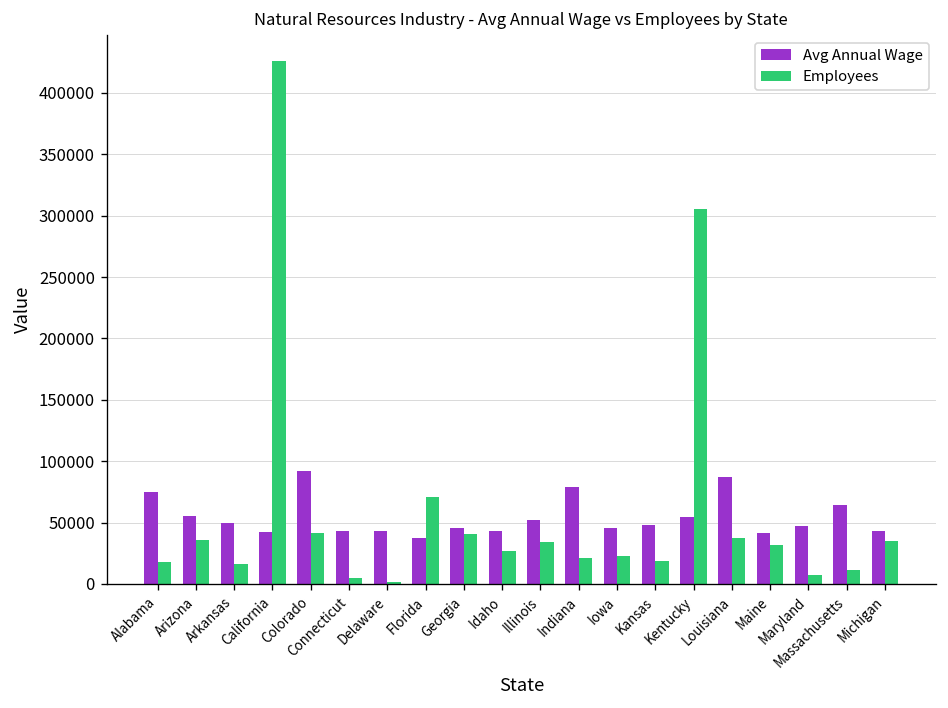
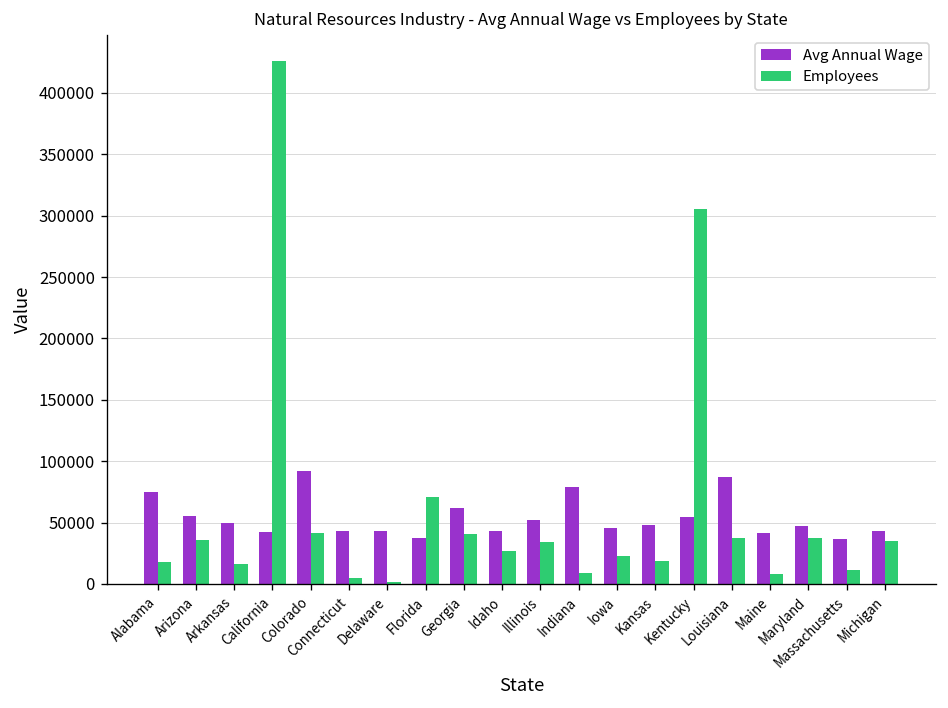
  {
    "Avg Annual Wage": {
      "Alabama": 75000,
      "Arizona": 55000,
      "Arkansas": 50000,
      "California": 43000,
      "Colorado": 92000,
      "Connecticut": 43000,
      "Delaware": 43000,
      "Florida": 38000,
-     "Georgia": 46000,
+     "Georgia": 62000,
      "Idaho": 43000,
      "Illinois": 52000,
      "Indiana": 79000,
      "Iowa": 46000,
      "Kansas": 48000,
      "Kentucky": 55000,
      "Louisiana": 87000,
      "Maine": 41000,
      "Maryland": 47000,
-     "Massachusetts": 65000,
+     "Massachusetts": 37000,
      "Michigan": 43000
    },
    "Employees": {
      "Alabama": 18000,
      "Arizona": 36000,
      "Arkansas": 16000,
      "California": 426000,
      "Colorado": 42000,
      "Connecticut": 5000,
      "Florida": 71000,
      "Georgia": 41000,
      "Idaho": 27000,
      "Illinois": 34000,
-     "Indiana": 21000,
+     "Indiana": 9000,
      "Iowa": 23000,
      "Kansas": 19000,
      "Kentucky": 306000,
      "Louisiana": 38000,
-     "Maine": 32000,
-     "Maryland": 7000,
+     "Maine": 8000,
+     "Maryland": 38000,
      "Massachusetts": 11000,
      "Michigan": 35000
    }
  }
